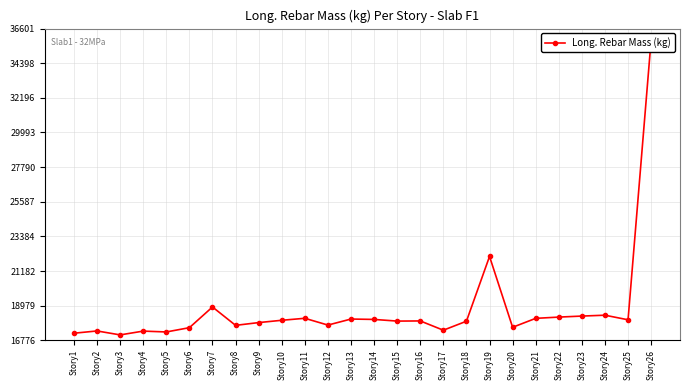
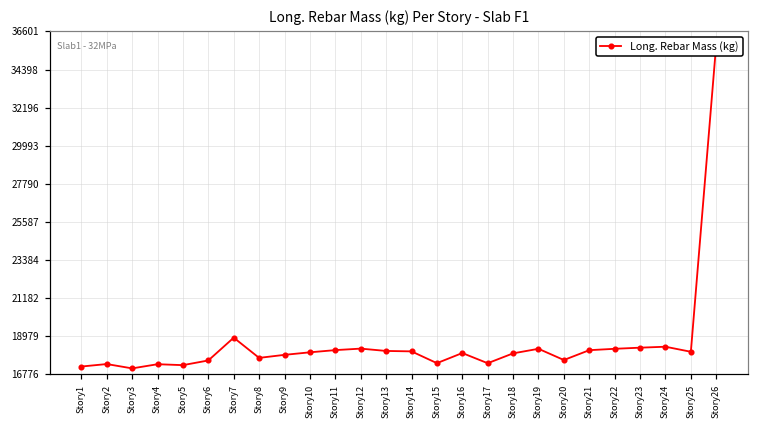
  {
    "Story1": 17200,
    "Story2": 17400,
    "Story3": 17100,
    "Story4": 17400,
    "Story5": 17300,
    "Story6": 17600,
    "Story7": 18900,
    "Story8": 17700,
    "Story9": 17900,
    "Story10": 18000,
    "Story11": 18200,
-   "Story12": 17700,
+   "Story12": 18300,
    "Story13": 18100,
    "Story14": 18100,
-   "Story15": 18000,
+   "Story15": 17400,
    "Story16": 18000,
    "Story17": 17400,
    "Story18": 18000,
-   "Story19": 22100,
+   "Story19": 18300,
    "Story20": 17600,
    "Story21": 18200,
    "Story22": 18300,
    "Story23": 18300,
    "Story24": 18400,
    "Story25": 18100
  }
